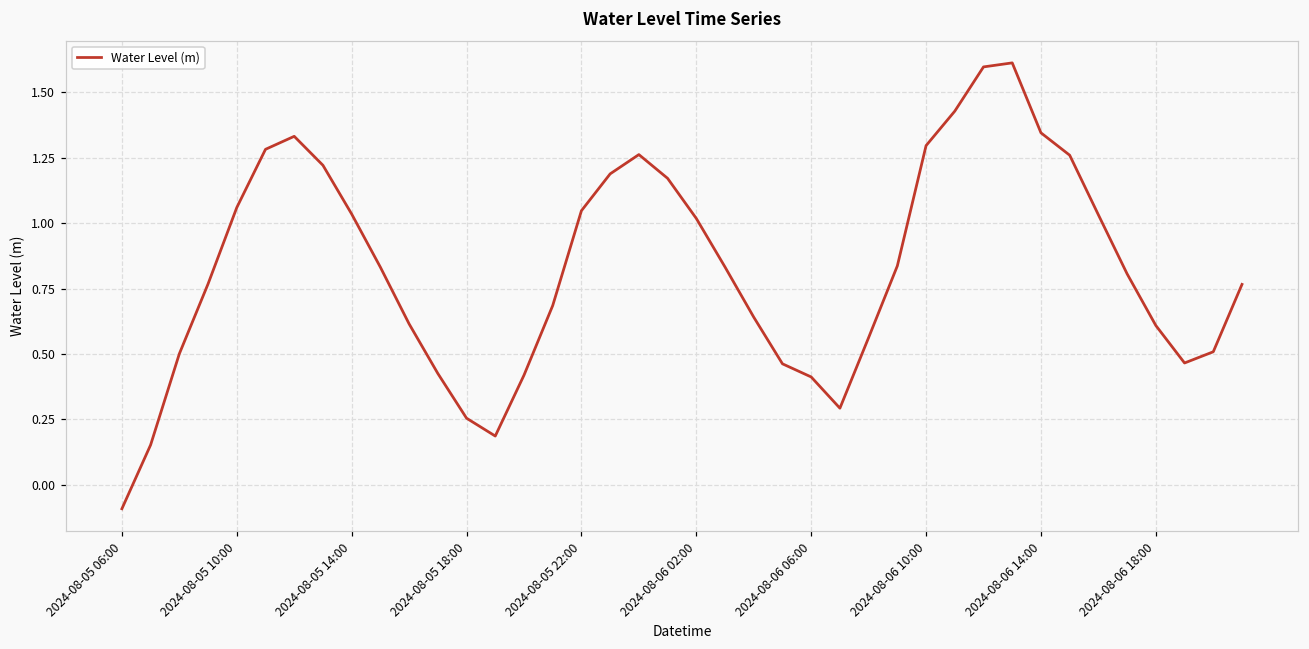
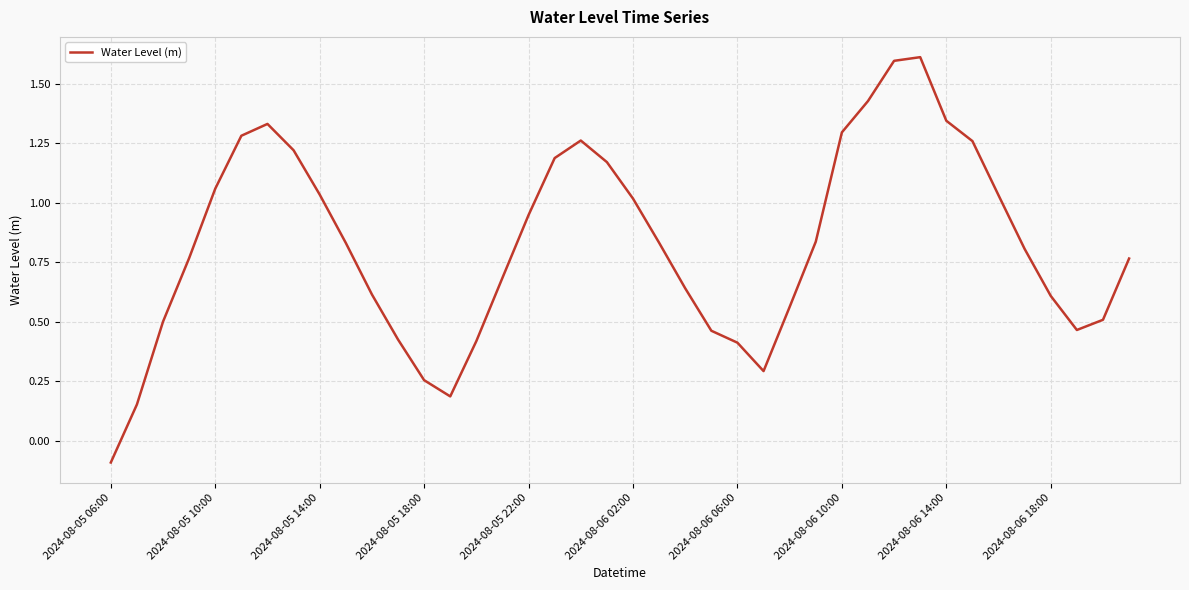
  {
    "2024-08-05 06:00": -0.09,
    "2024-08-05 10:00": 1.06,
    "2024-08-05 14:00": 1.03,
    "2024-08-05 18:00": 0.25,
-   "2024-08-05 22:00": 1.05,
+   "2024-08-05 22:00": 0.95,
    "2024-08-06 02:00": 1.02,
    "2024-08-06 06:00": 0.41,
    "2024-08-06 10:00": 1.30,
    "2024-08-06 14:00": 1.34,
    "2024-08-06 18:00": 0.61
  }
